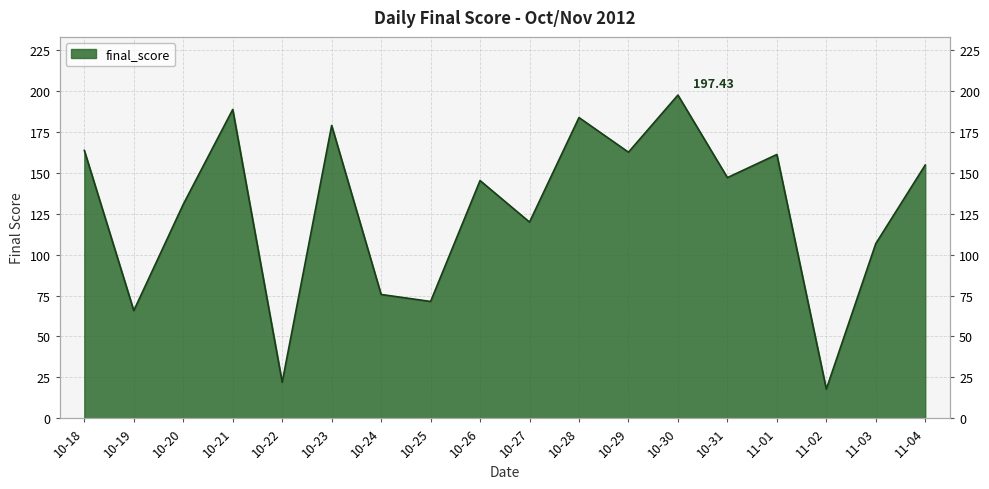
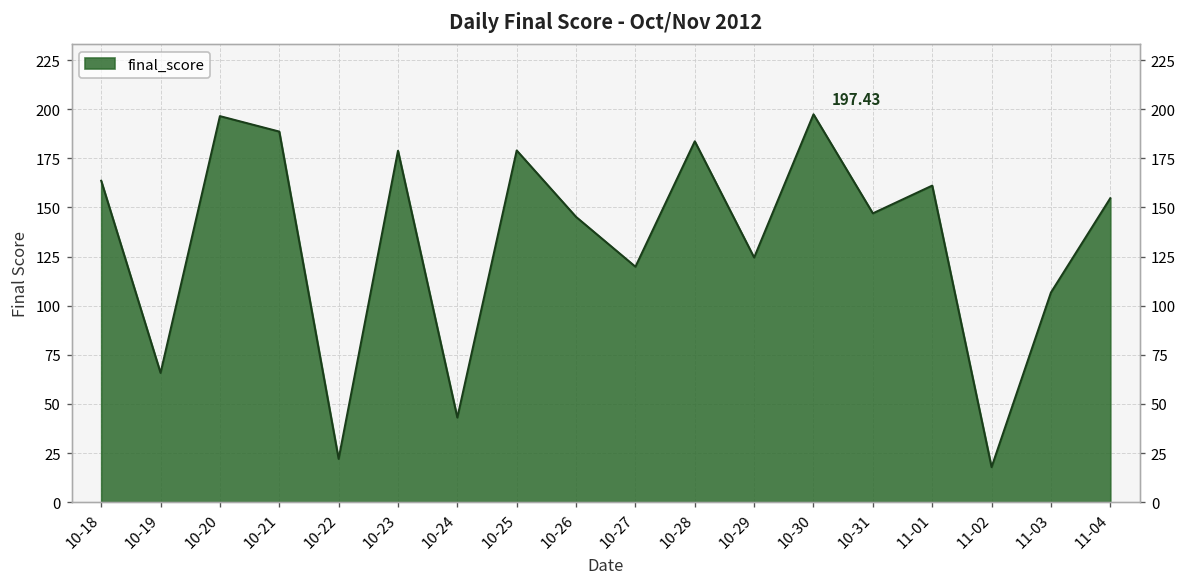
  {
    "10-18": 164,
    "10-19": 66,
-   "10-20": 131,
+   "10-20": 196,
    "10-21": 189,
    "10-22": 22,
    "10-23": 179,
-   "10-24": 76,
-   "10-25": 71,
+   "10-24": 43,
+   "10-25": 179,
    "10-26": 145,
    "10-27": 120,
    "10-28": 184,
-   "10-29": 163,
+   "10-29": 125,
    "10-31": 147,
    "11-01": 161,
    "11-02": 18,
    "11-03": 107,
    "11-04": 155
  }
